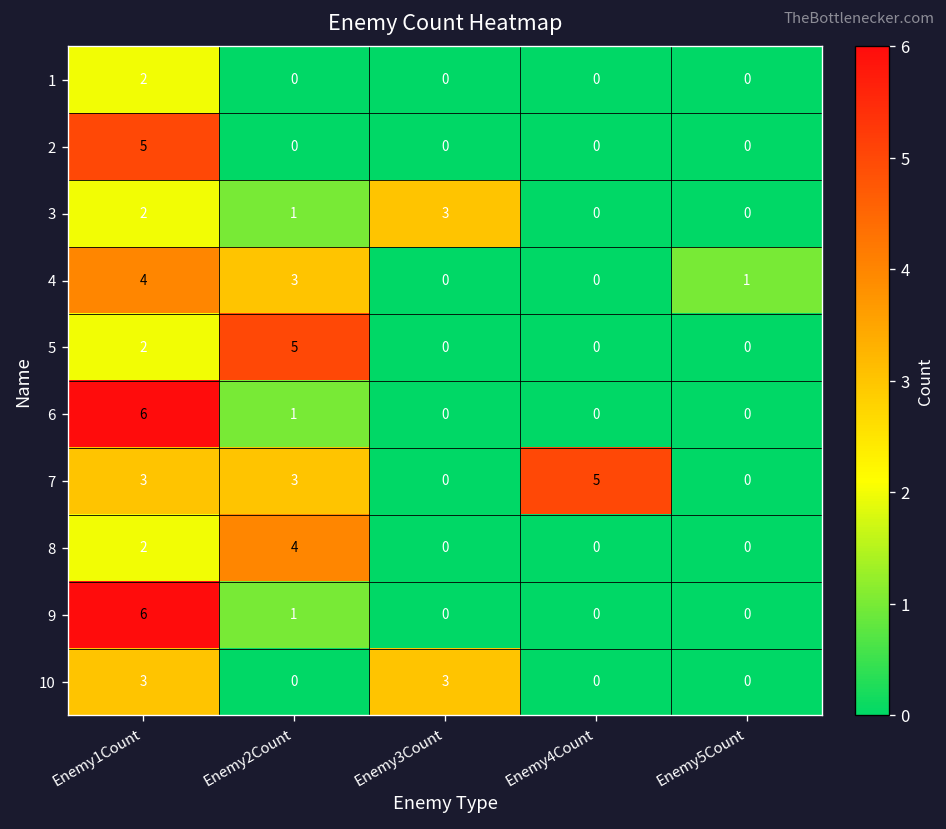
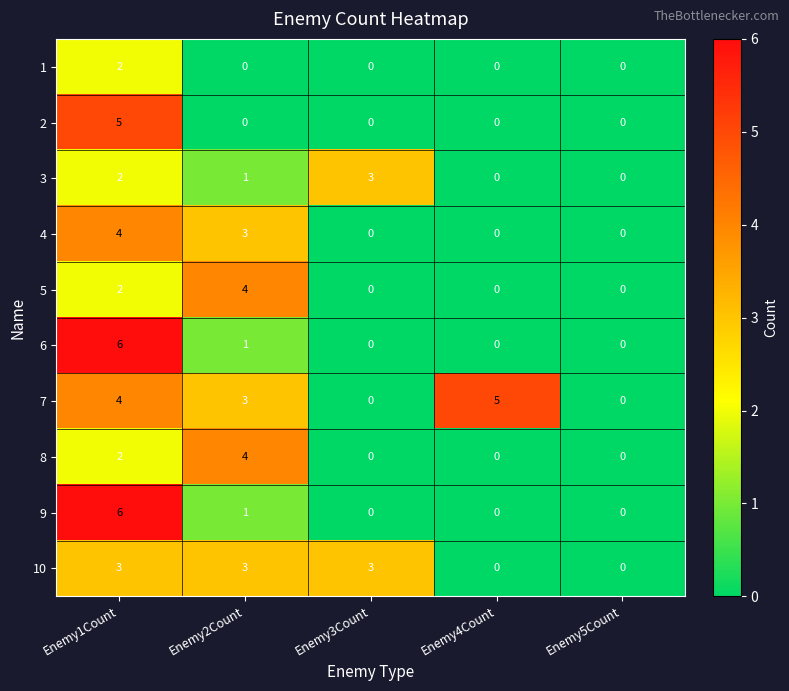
  {
    "1": {
      "Enemy1Count": 2,
      "Enemy2Count": 0,
      "Enemy3Count": 0,
      "Enemy4Count": 0,
      "Enemy5Count": 0
    },
    "2": {
      "Enemy1Count": 5,
      "Enemy2Count": 0,
      "Enemy3Count": 0,
      "Enemy4Count": 0,
      "Enemy5Count": 0
    },
    "3": {
      "Enemy1Count": 2,
      "Enemy2Count": 1,
      "Enemy3Count": 3,
      "Enemy4Count": 0,
      "Enemy5Count": 0
    },
    "4": {
      "Enemy1Count": 4,
      "Enemy2Count": 3,
      "Enemy3Count": 0,
      "Enemy4Count": 0,
-     "Enemy5Count": 1
+     "Enemy5Count": 0
    },
    "5": {
      "Enemy1Count": 2,
-     "Enemy2Count": 5,
+     "Enemy2Count": 4,
      "Enemy3Count": 0,
      "Enemy4Count": 0,
      "Enemy5Count": 0
    },
    "6": {
      "Enemy1Count": 6,
      "Enemy2Count": 1,
      "Enemy3Count": 0,
      "Enemy4Count": 0,
      "Enemy5Count": 0
    },
    "7": {
-     "Enemy1Count": 3,
+     "Enemy1Count": 4,
      "Enemy2Count": 3,
      "Enemy3Count": 0,
      "Enemy4Count": 5,
      "Enemy5Count": 0
    },
    "8": {
      "Enemy1Count": 2,
      "Enemy2Count": 4,
      "Enemy3Count": 0,
      "Enemy4Count": 0,
      "Enemy5Count": 0
    },
    "9": {
      "Enemy1Count": 6,
      "Enemy2Count": 1,
      "Enemy3Count": 0,
      "Enemy4Count": 0,
      "Enemy5Count": 0
    },
    "10": {
      "Enemy1Count": 3,
-     "Enemy2Count": 0,
+     "Enemy2Count": 3,
      "Enemy3Count": 3,
      "Enemy4Count": 0,
      "Enemy5Count": 0
    }
  }
